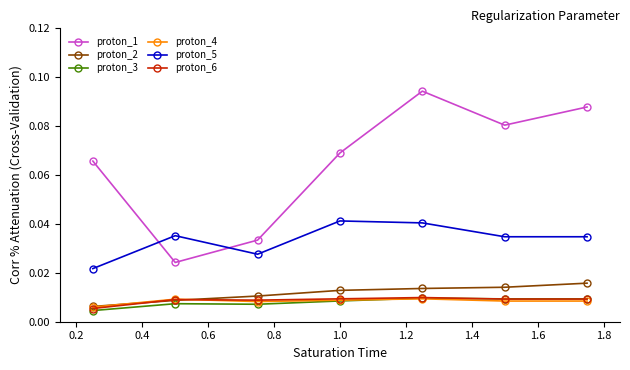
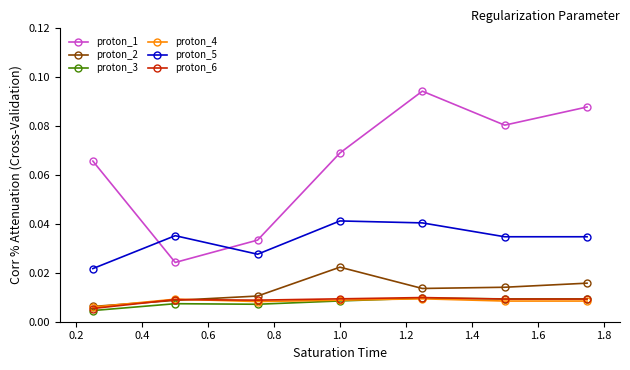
  {
    "proton_1": {
      "1.0": 0.069
    },
    "proton_2": {
-     "1.0": 0.013
+     "1.0": 0.022
    },
    "proton_5": {
      "1.0": 0.041
    }
  }
